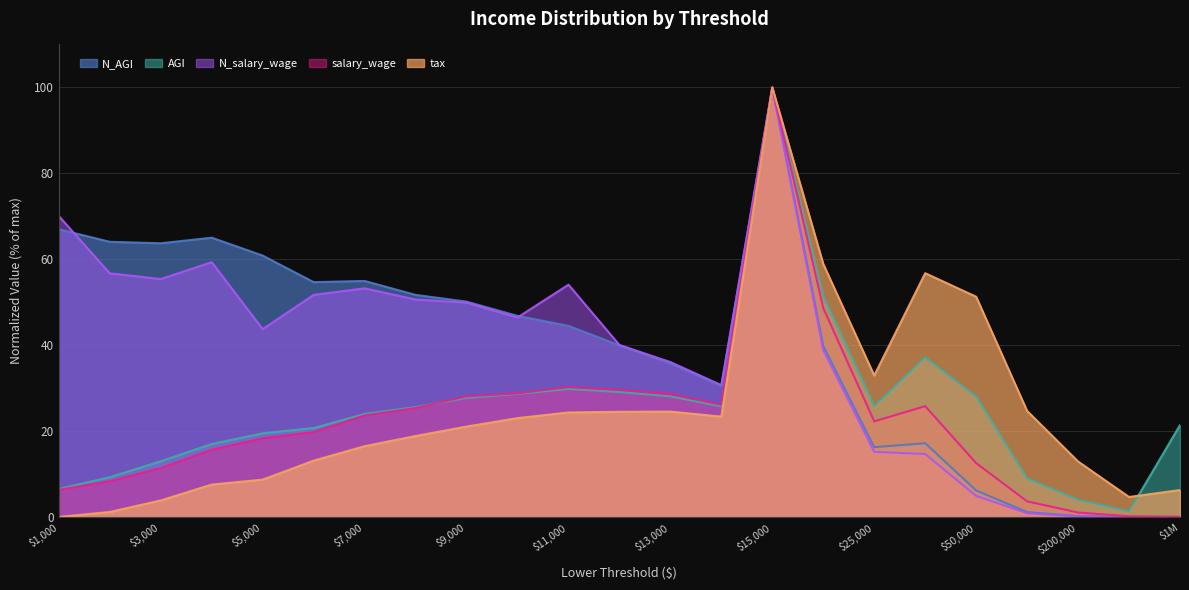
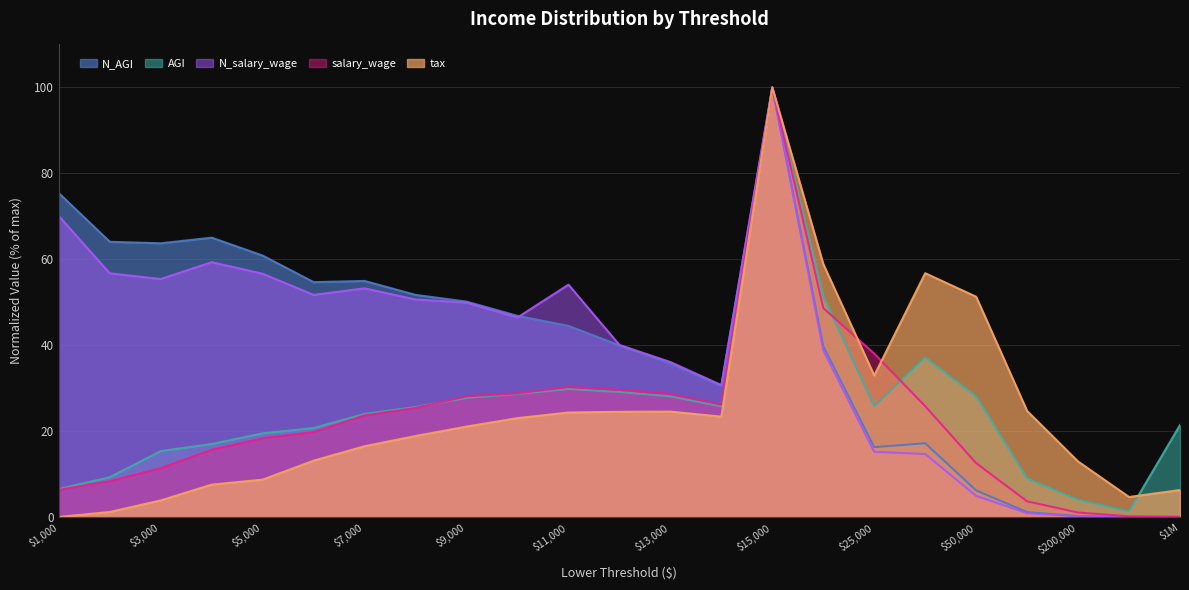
  {
    "N_AGI": {
-     "$1,000": 67,
+     "$1,000": 75,
      "$3,000": 64,
      "$5,000": 61,
      "$7,000": 55,
      "$11,000": 45,
      "$25,000": 16,
      "$50,000": 6
    },
    "AGI": {
-     "$3,000": 13,
+     "$3,000": 15,
      "$5,000": 20,
      "$25,000": 26,
      "$50,000": 28,
      "$200,000": 4,
      "$1M": 21
    },
    "N_salary_wage": {
      "$1,000": 70,
      "$3,000": 55,
-     "$5,000": 44,
+     "$5,000": 57,
      "$7,000": 53,
      "$11,000": 54,
      "$25,000": 15,
      "$50,000": 5
    },
    "salary_wage": {
      "$3,000": 11,
      "$5,000": 18,
-     "$25,000": 22,
+     "$25,000": 38,
      "$50,000": 13,
      "$200,000": 1
    },
    "tax": {
      "$1,000": 0,
      "$3,000": 4,
      "$5,000": 9,
      "$7,000": 17,
      "$9,000": 21,
      "$11,000": 24,
      "$13,000": 25,
      "$25,000": 33,
      "$50,000": 51,
      "$200,000": 13,
      "$1M": 6
    }
  }
